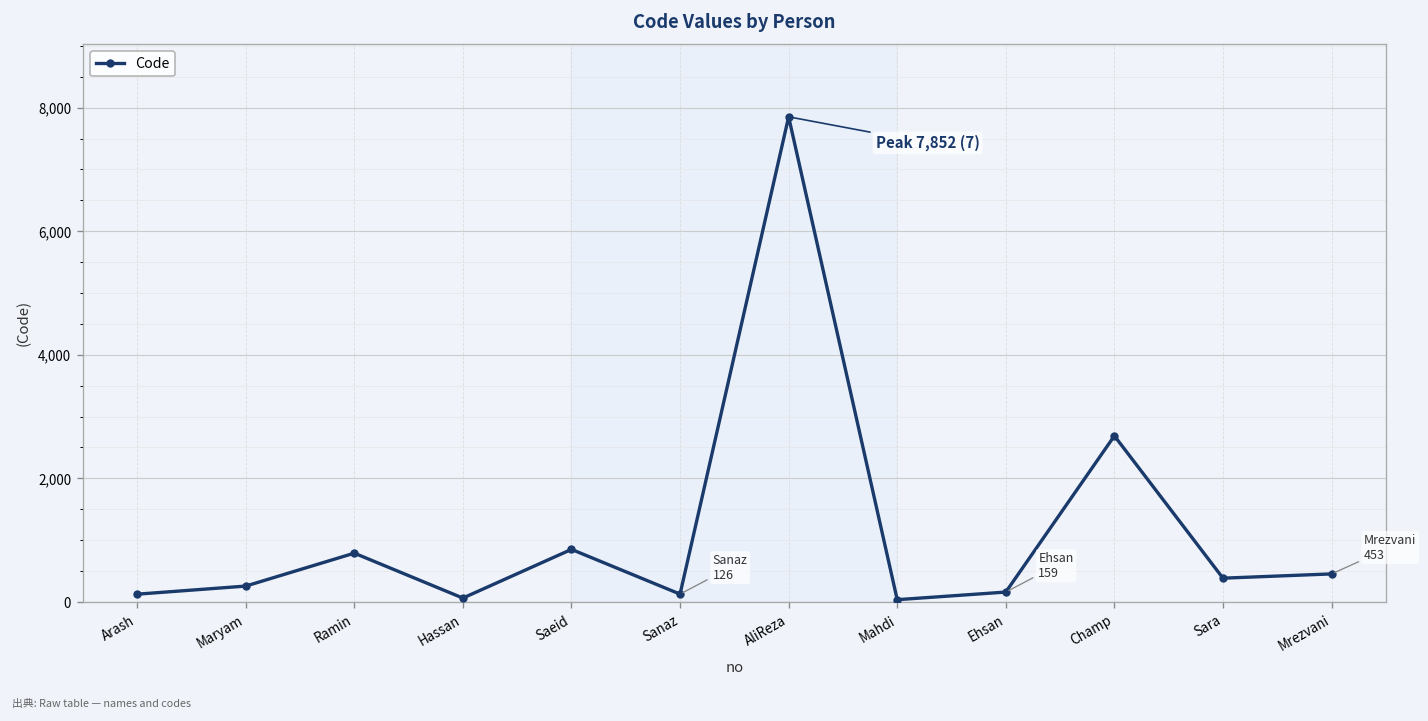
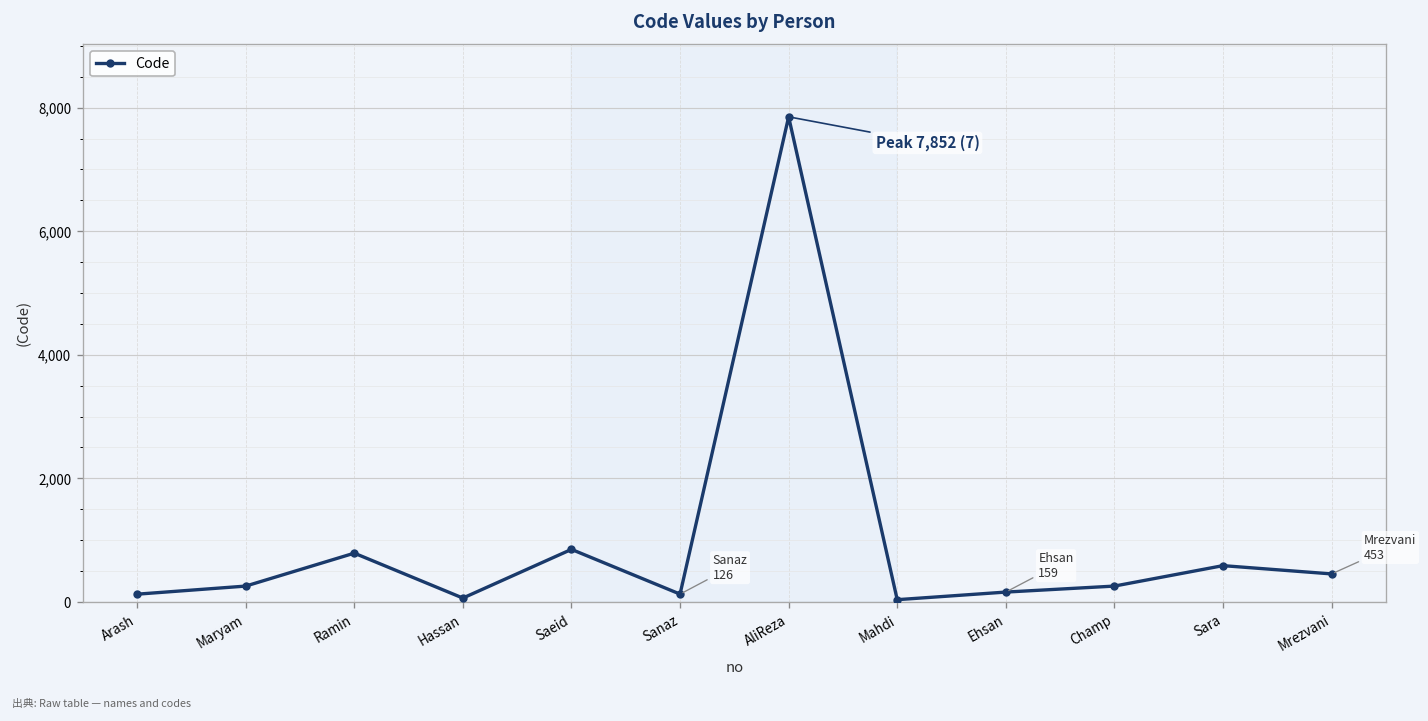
  {
    "Arash": "100",
    "Maryam": "300",
    "Ramin": "800",
    "Hassan": "100",
    "Saeid": "900",
    "Mahdi": "0",
-   "Champ": "2,700",
-   "Sara": "400"
+   "Champ": "300",
+   "Sara": "600"
  }
